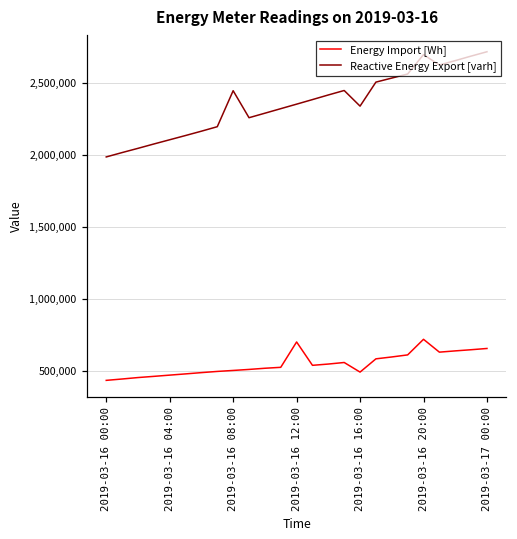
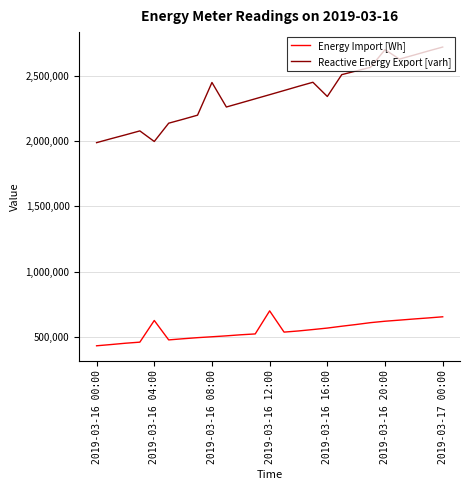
  {
    "Energy Import [Wh]": {
      "2019-03-16 00:00": "430,000",
-     "2019-03-16 04:00": "470,000",
+     "2019-03-16 04:00": "630,000",
      "2019-03-16 08:00": "500,000",
      "2019-03-16 12:00": "700,000",
-     "2019-03-16 16:00": "490,000",
-     "2019-03-16 20:00": "720,000",
+     "2019-03-16 16:00": "570,000",
+     "2019-03-16 20:00": "620,000",
      "2019-03-17 00:00": "650,000"
    },
    "Reactive Energy Export [varh]": {
      "2019-03-16 00:00": "1,990,000",
-     "2019-03-16 04:00": "2,110,000",
+     "2019-03-16 04:00": "2,000,000",
      "2019-03-16 08:00": "2,450,000",
      "2019-03-16 12:00": "2,350,000",
      "2019-03-16 16:00": "2,340,000"
    }
  }
